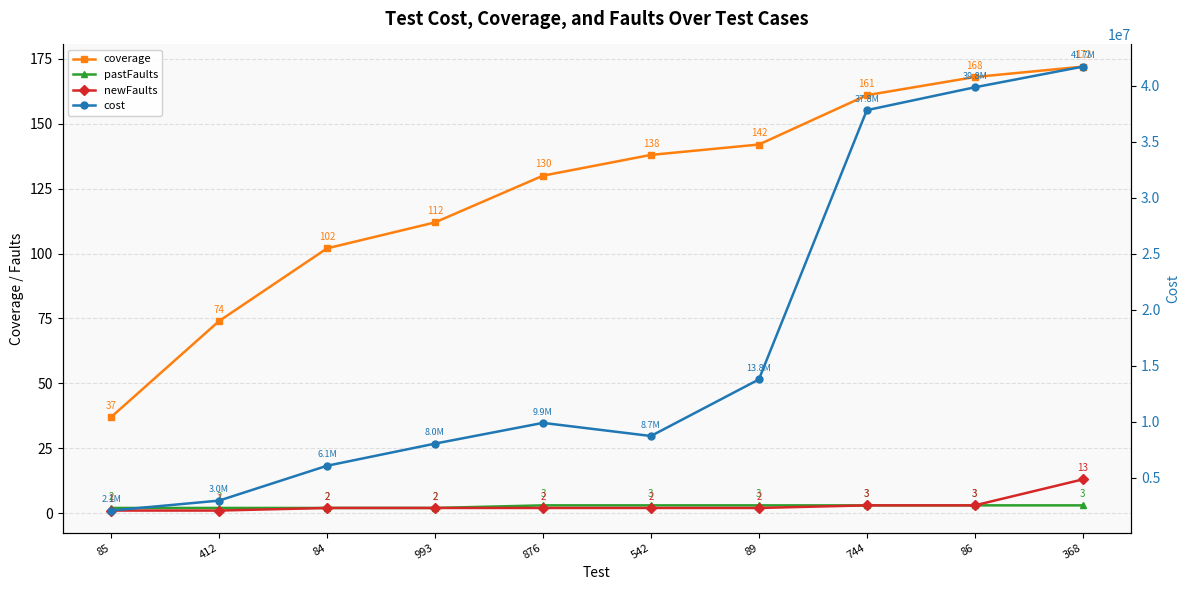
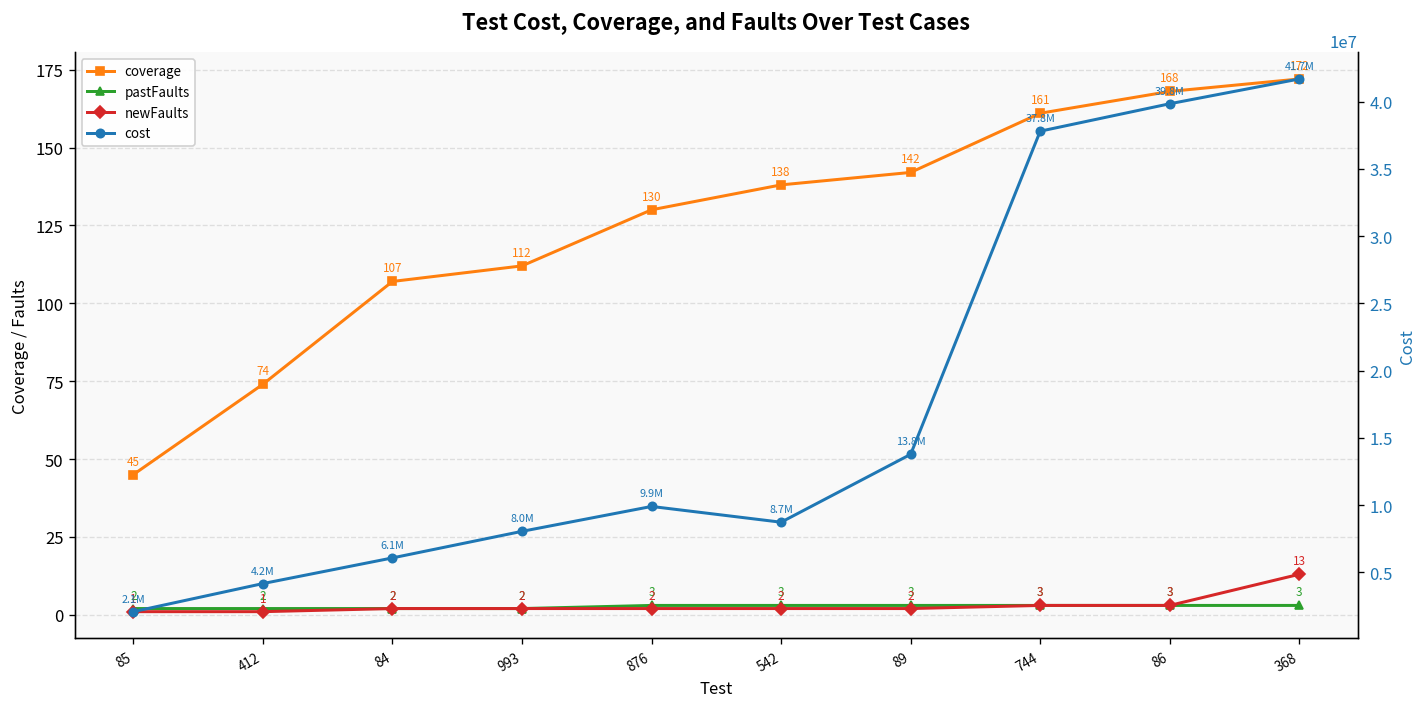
  {
    "coverage": {
-     "85": "37",
+     "85": "45",
      "412": "74",
-     "84": "102",
+     "84": "107",
      "993": "112",
      "876": "130",
      "542": "138",
      "89": "142",
      "744": "161",
      "86": "168"
    },
    "pastFaults": {
      "368": "3"
    },
    "newFaults": {
      "368": "13"
    },
    "cost": {
-     "412": "3.0M",
+     "412": "4.2M",
      "84": "6.1M",
      "993": "8.0M",
      "876": "9.9M",
      "542": "8.7M",
      "89": "13.8M"
    }
  }
